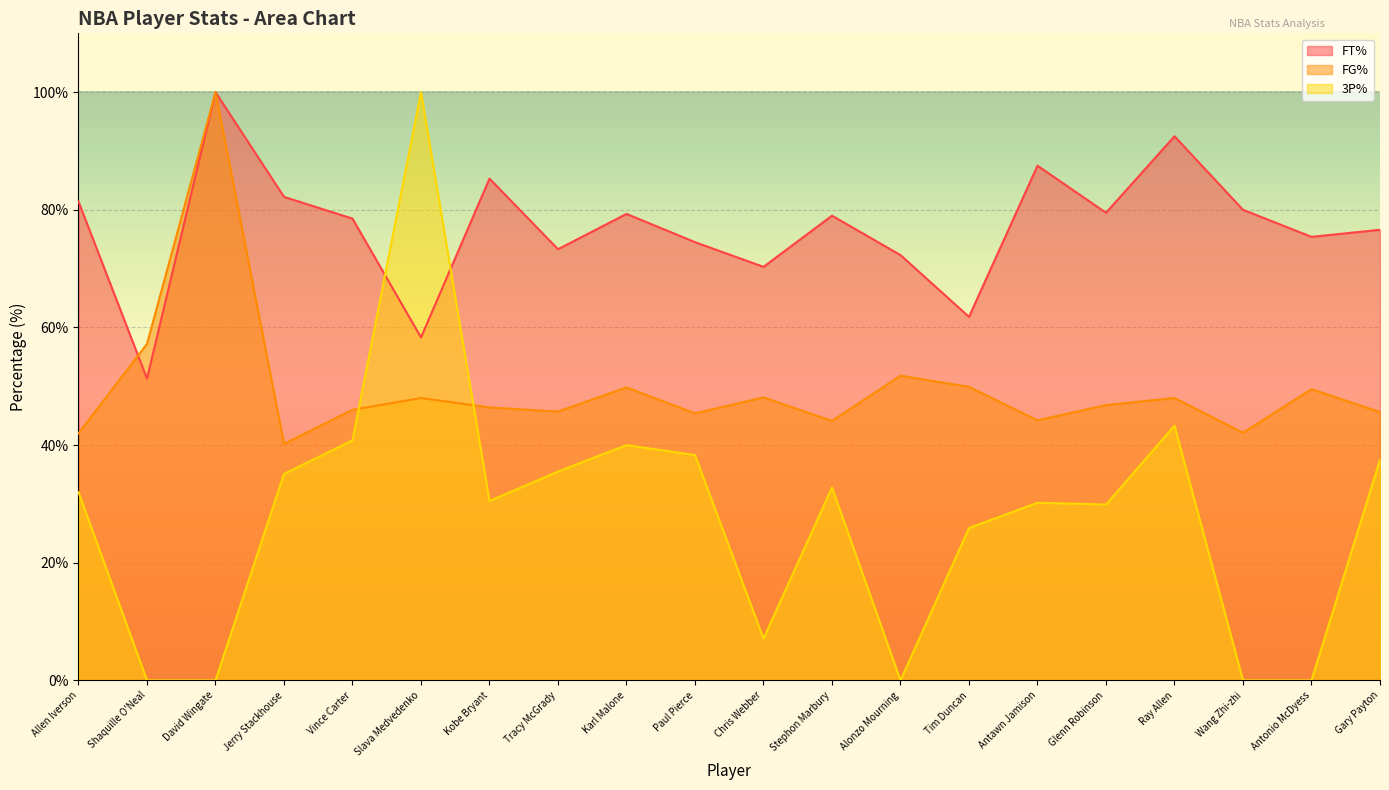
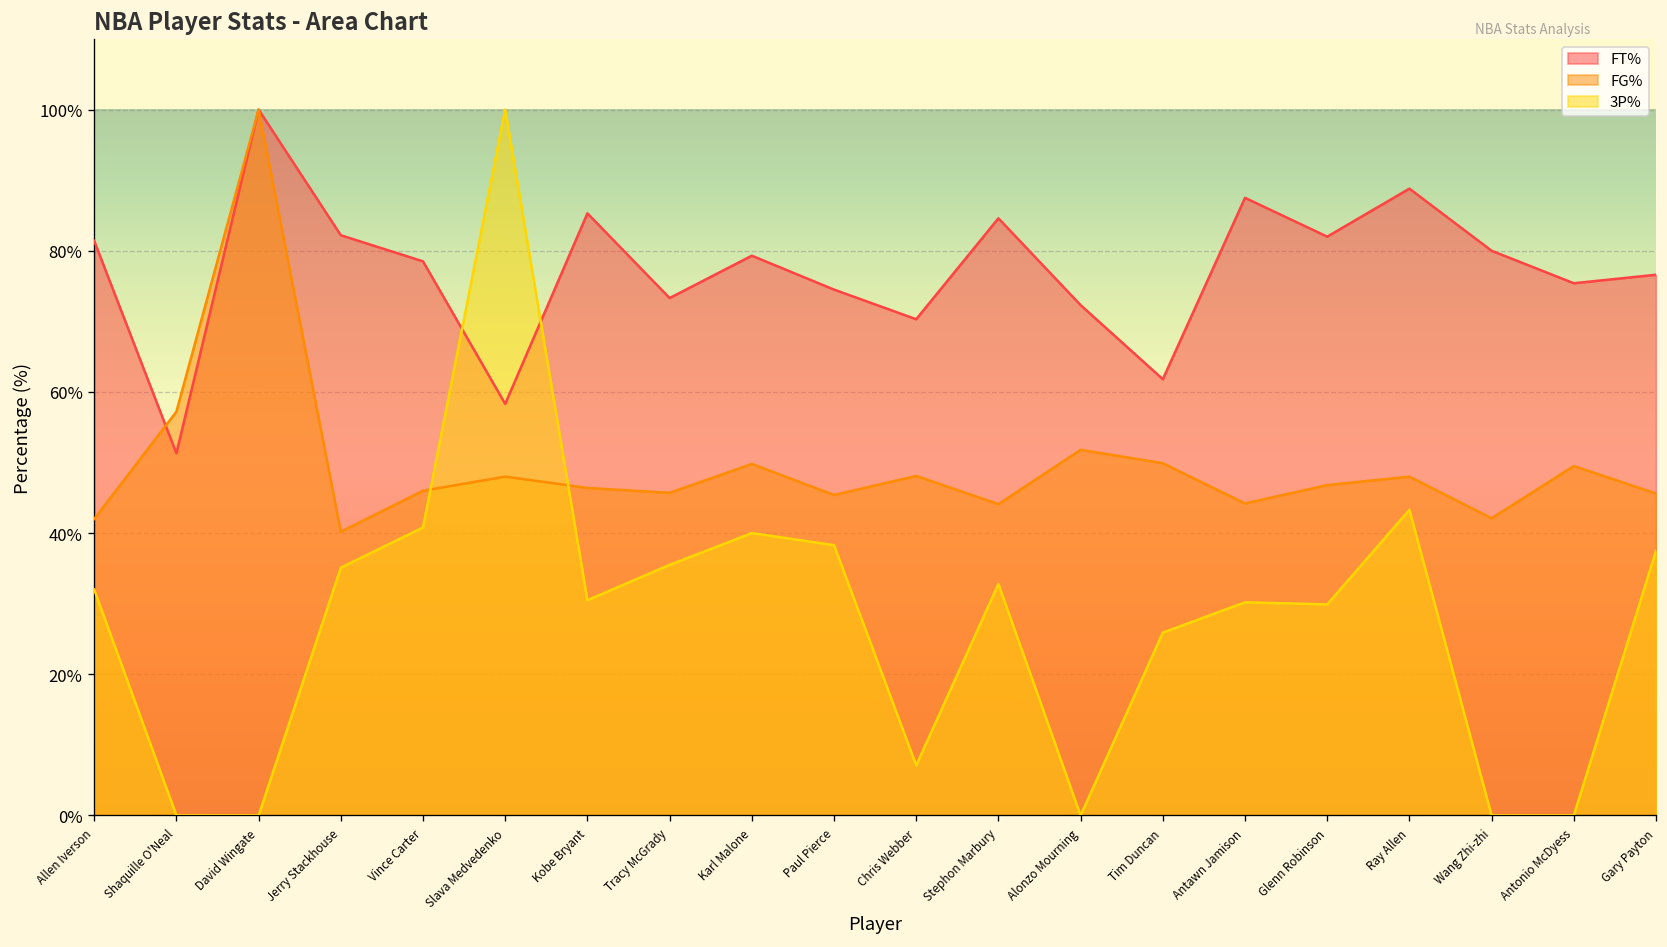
  {
    "FT%": {
      "Allen Iverson": "81%",
      "Shaquille O'Neal": "51%",
      "Jerry Stackhouse": "82%",
      "Vince Carter": "79%",
      "Slava Medvedenko": "58%",
      "Kobe Bryant": "85%",
      "Tracy McGrady": "73%",
      "Karl Malone": "79%",
      "Paul Pierce": "75%",
      "Chris Webber": "70%",
-     "Stephon Marbury": "79%",
+     "Stephon Marbury": "85%",
      "Alonzo Mourning": "72%",
      "Tim Duncan": "62%",
      "Antawn Jamison": "88%",
-     "Glenn Robinson": "80%",
-     "Ray Allen": "93%",
+     "Glenn Robinson": "82%",
+     "Ray Allen": "89%",
      "Wang Zhi-zhi": "80%",
      "Antonio McDyess": "75%",
      "Gary Payton": "77%"
    }
  }
